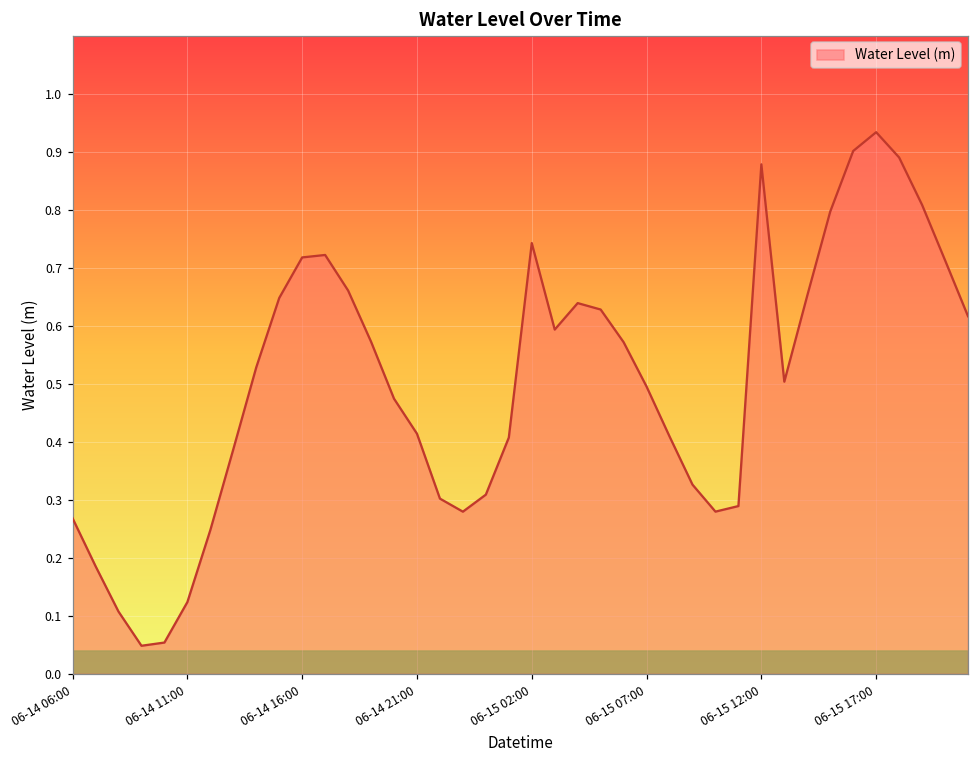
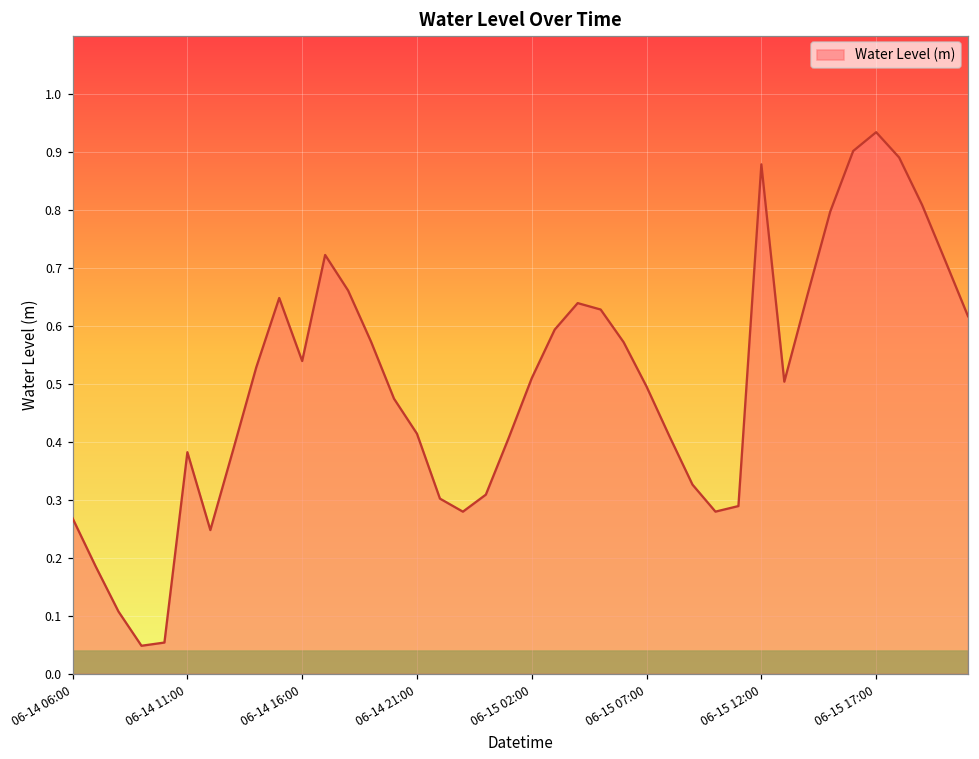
  {
    "06-14 06:00": 0.27,
-   "06-14 11:00": 0.12,
-   "06-14 16:00": 0.72,
+   "06-14 11:00": 0.38,
+   "06-14 16:00": 0.54,
    "06-14 21:00": 0.41,
-   "06-15 02:00": 0.74,
+   "06-15 02:00": 0.51,
    "06-15 07:00": 0.50,
    "06-15 12:00": 0.88,
    "06-15 17:00": 0.93
  }
